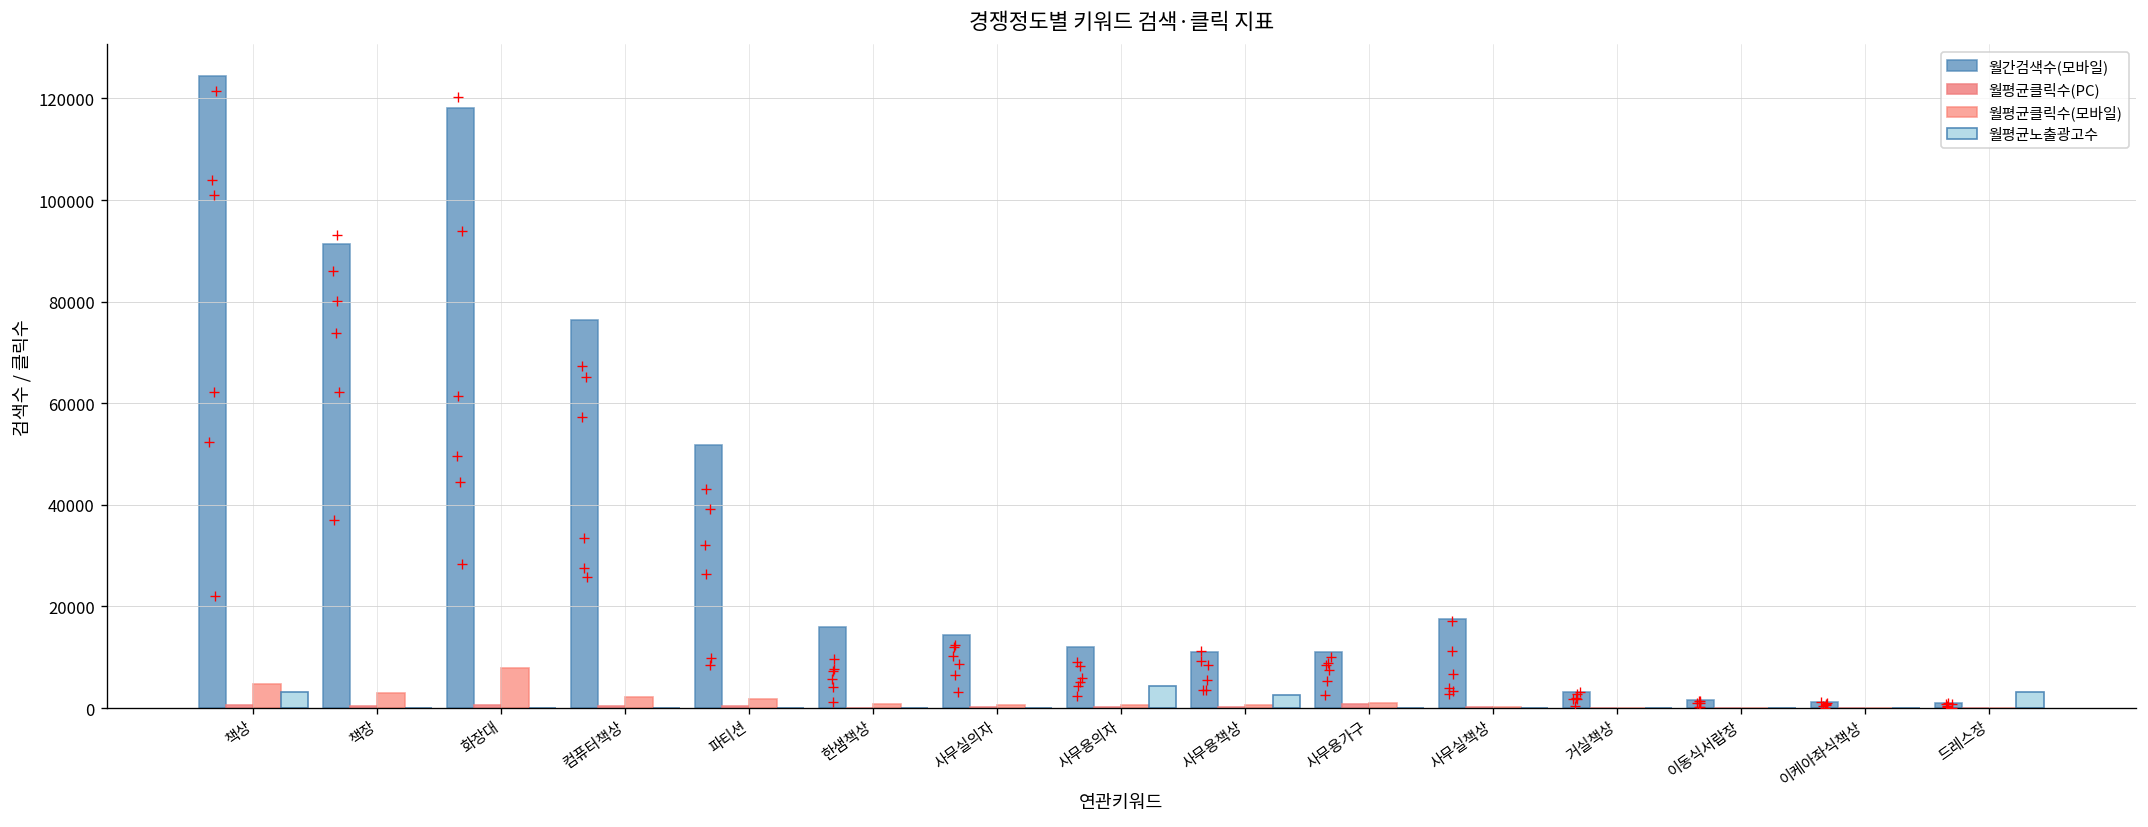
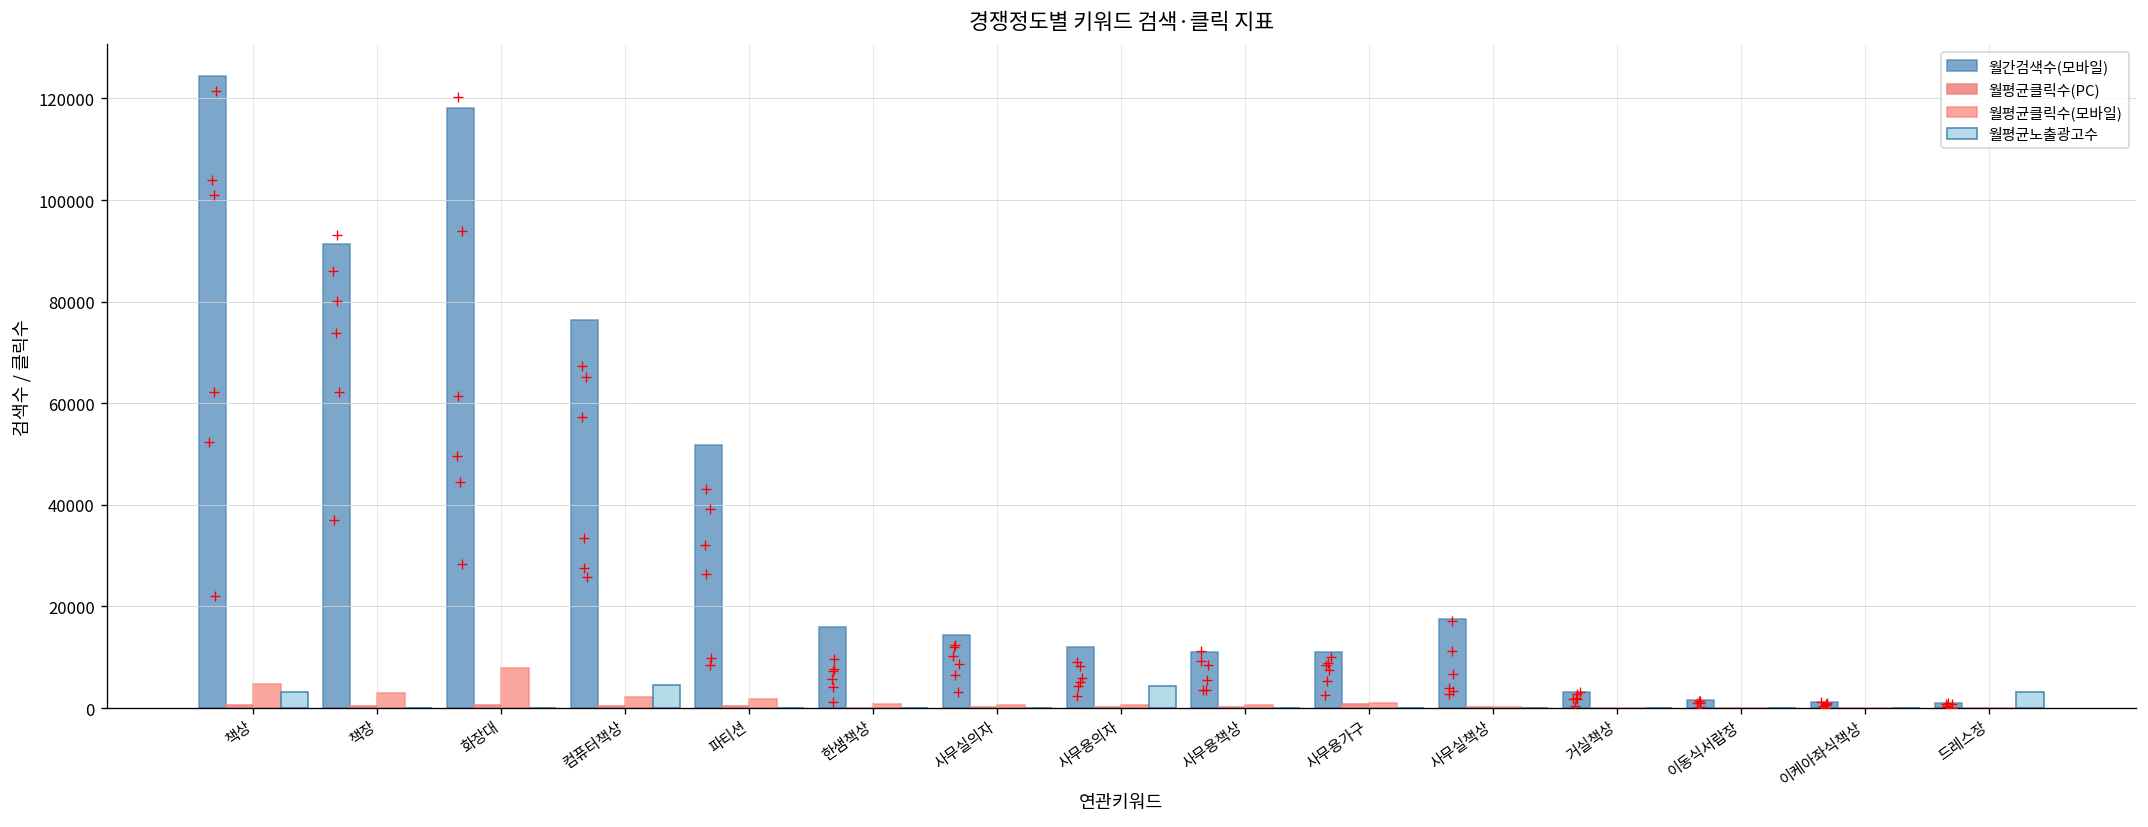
  {
    "월간검색수(모바일)": {
      "책상": 124000,
      "책장": 91000,
      "화장대": 118000,
      "컴퓨터책상": 76000,
      "파티션": 52000,
      "한샘책상": 16000,
      "사무실의자": 14000,
      "사무용의자": 12000,
      "사무용책상": 11000,
      "사무용가구": 11000,
      "사무실책상": 17000,
      "거실책상": 3000,
      "이동식서랍장": 2000,
      "이케아좌식책상": 1000,
      "드레스장": 1000
    },
    "월평균노출광고수": {
      "책상": 3000,
-     "컴퓨터책상": 0,
+     "컴퓨터책상": 5000,
      "사무용의자": 4000,
-     "사무용책상": 3000,
+     "사무용책상": 0,
      "드레스장": 3000
    }
  }
